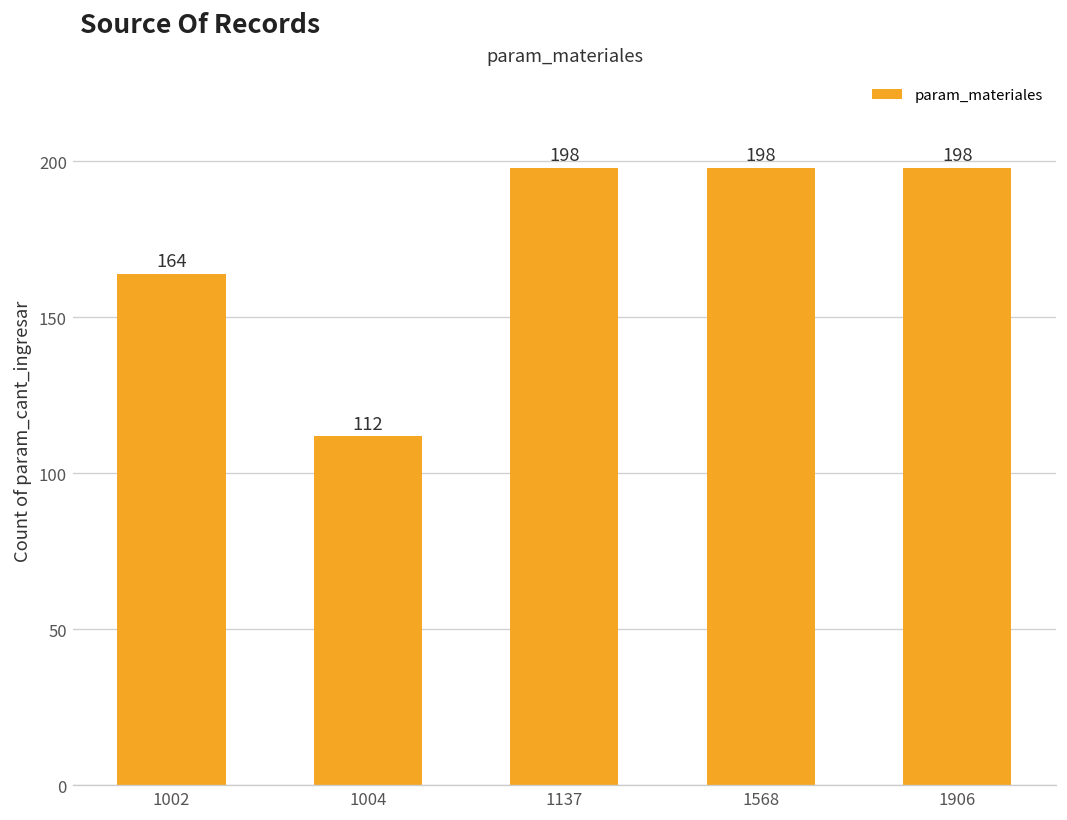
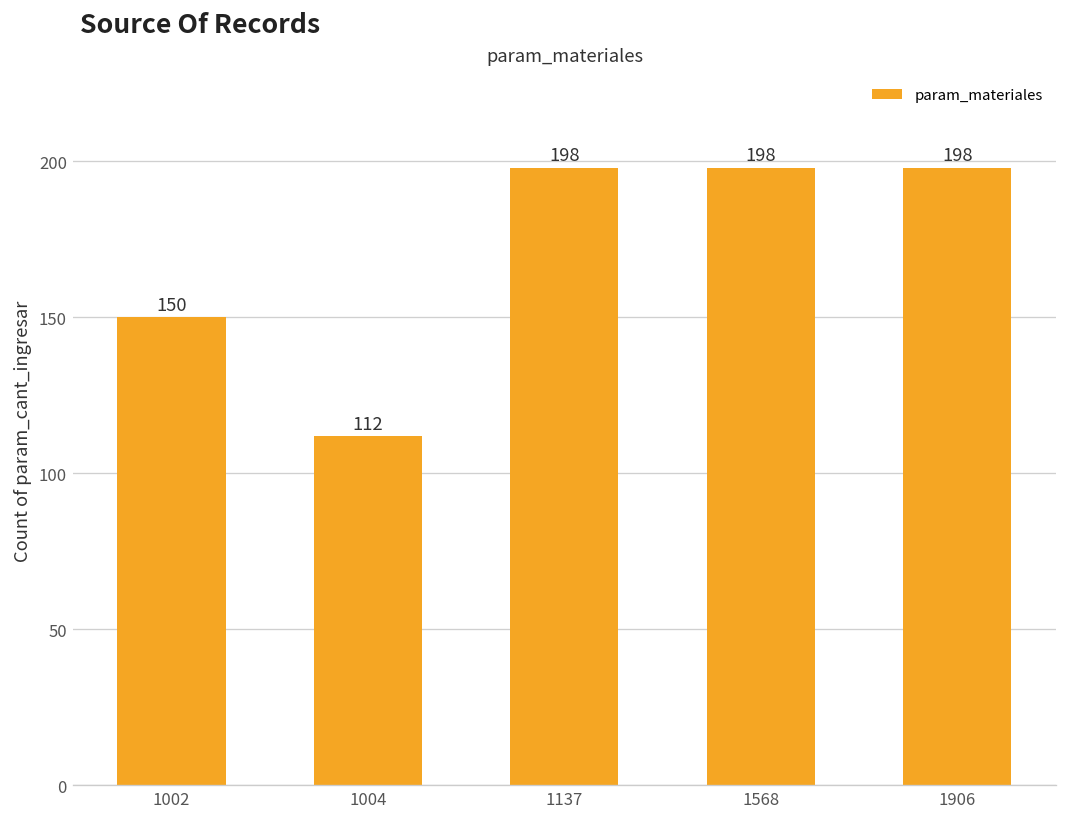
  {
-   "1002": 164,
+   "1002": 150,
    "1004": 112,
    "1137": 198,
    "1568": 198,
    "1906": 198
  }
